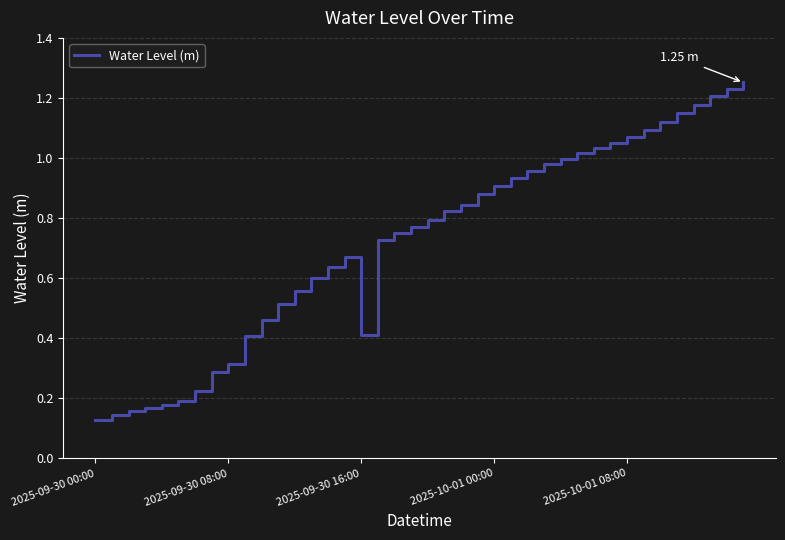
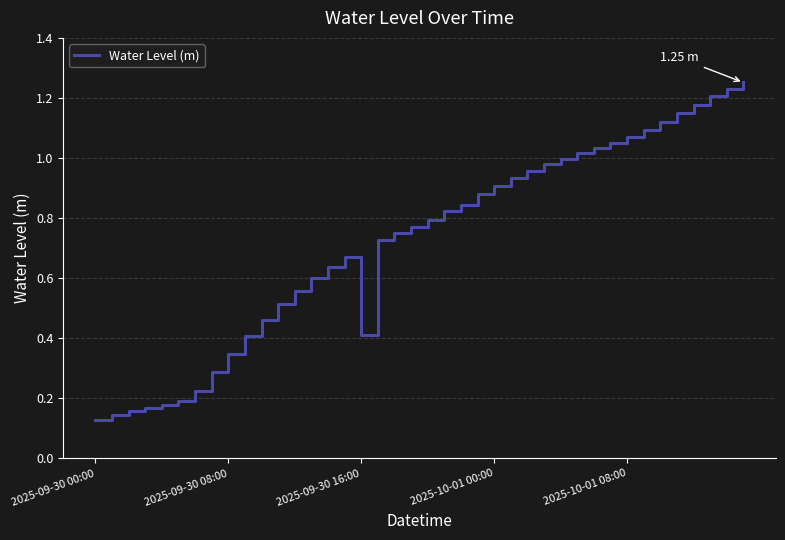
  {
    "2025-09-30 00:00": 0.13,
-   "2025-09-30 08:00": 0.32,
+   "2025-09-30 08:00": 0.35,
    "2025-09-30 16:00": 0.41,
    "2025-10-01 00:00": 0.91,
    "2025-10-01 08:00": 1.07
  }
